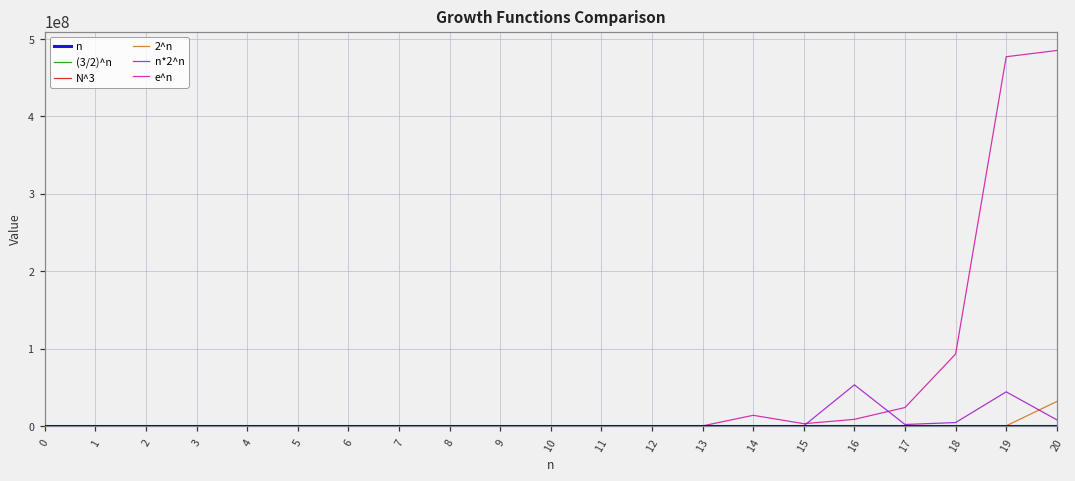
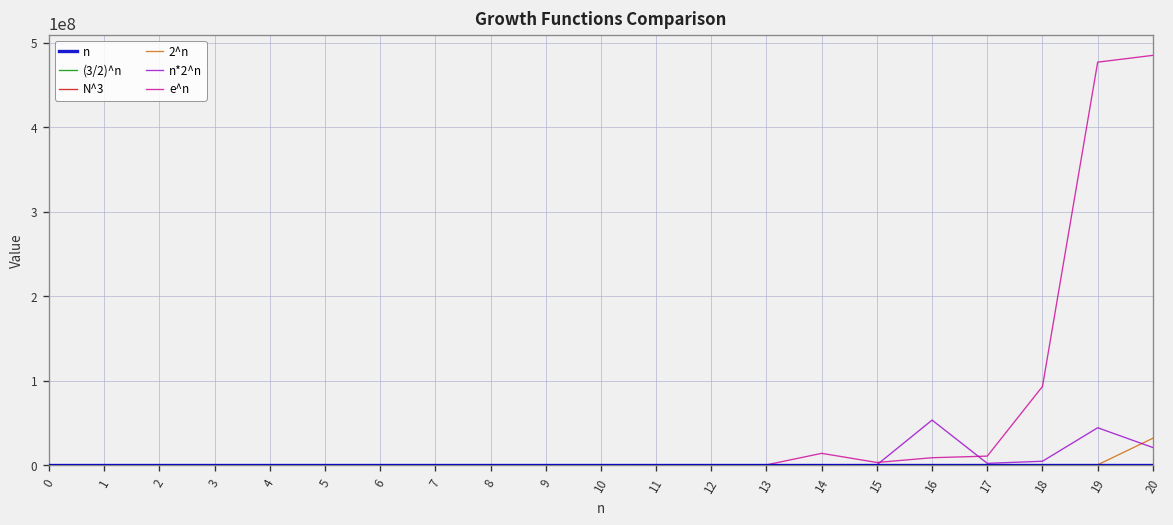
  {
    "N^3": {
      "20": 0
    },
    "2^n": {
      "20": 30000000
    },
    "n*2^n": {
      "16": 50000000,
      "18": 0,
      "19": 40000000,
-     "20": 10000000
+     "20": 20000000
    },
    "e^n": {
      "14": 10000000,
      "16": 10000000,
-     "17": 20000000,
+     "17": 10000000,
      "18": 90000000,
      "19": 480000000,
      "20": 490000000
    }
  }
